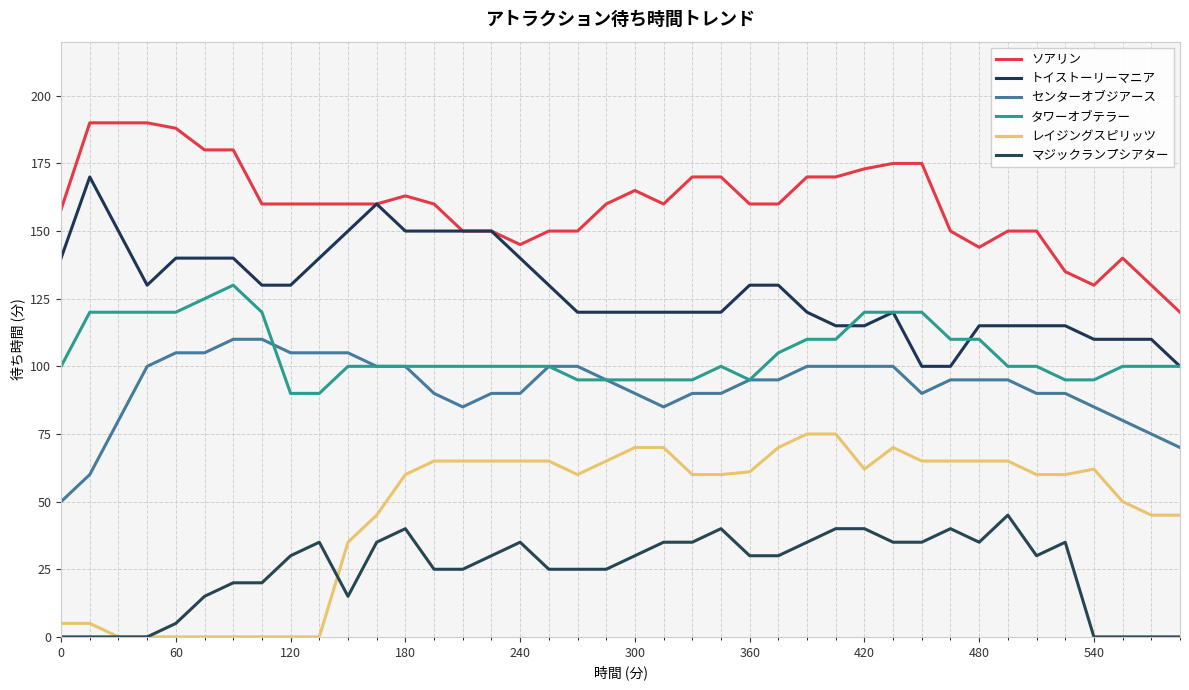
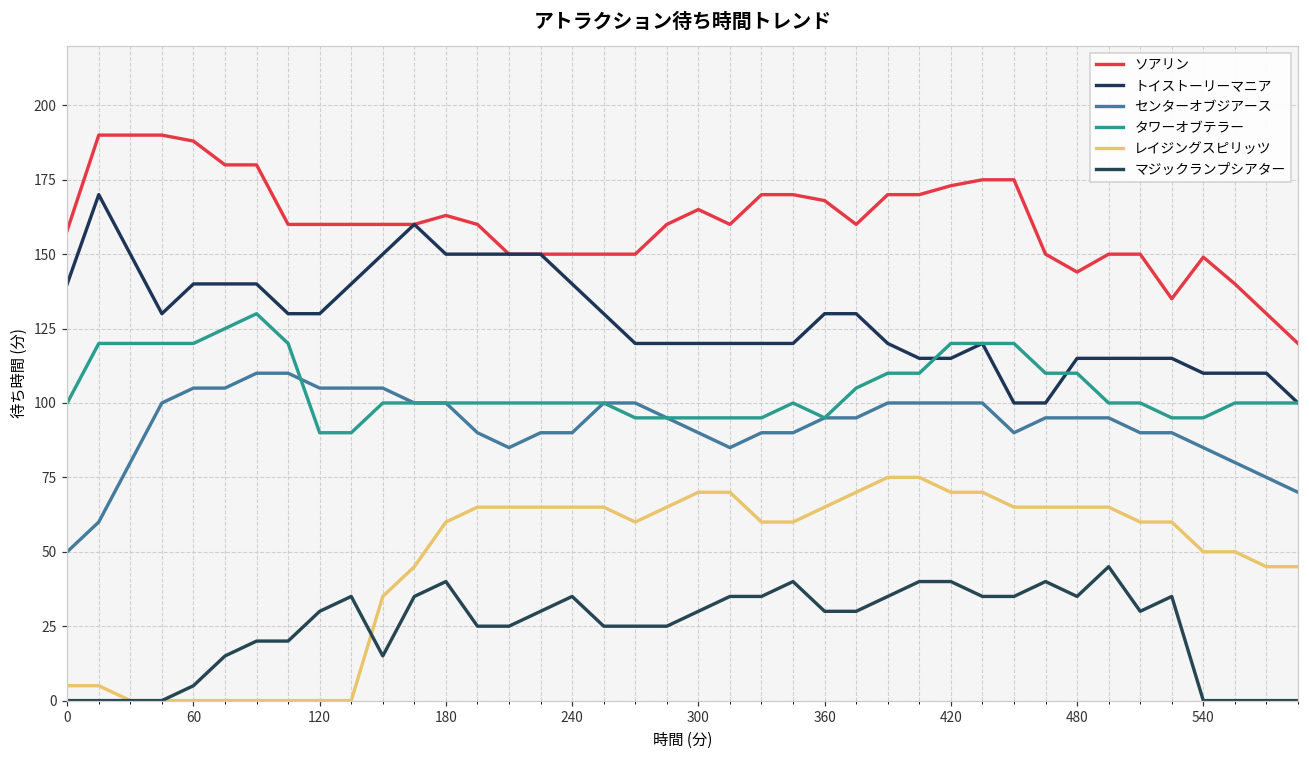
  {
    "ソアリン": {
      "0": 158,
      "60": 188,
      "120": 160,
      "180": 163,
-     "240": 145,
+     "240": 150,
      "300": 165,
-     "360": 160,
+     "360": 168,
      "420": 173,
      "480": 144,
-     "540": 130
+     "540": 149
    },
    "レイジングスピリッツ": {
      "0": 5,
      "60": 0,
      "120": 0,
      "180": 60,
      "240": 65,
      "300": 70,
-     "360": 61,
-     "420": 62,
+     "360": 65,
+     "420": 70,
      "480": 65,
-     "540": 62
+     "540": 50
    }
  }
